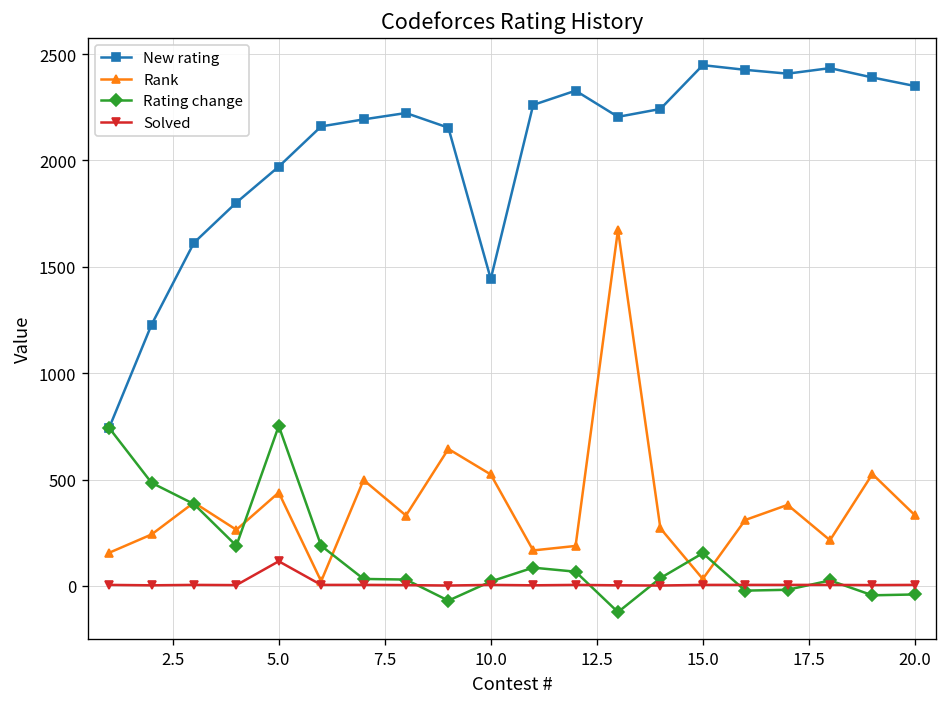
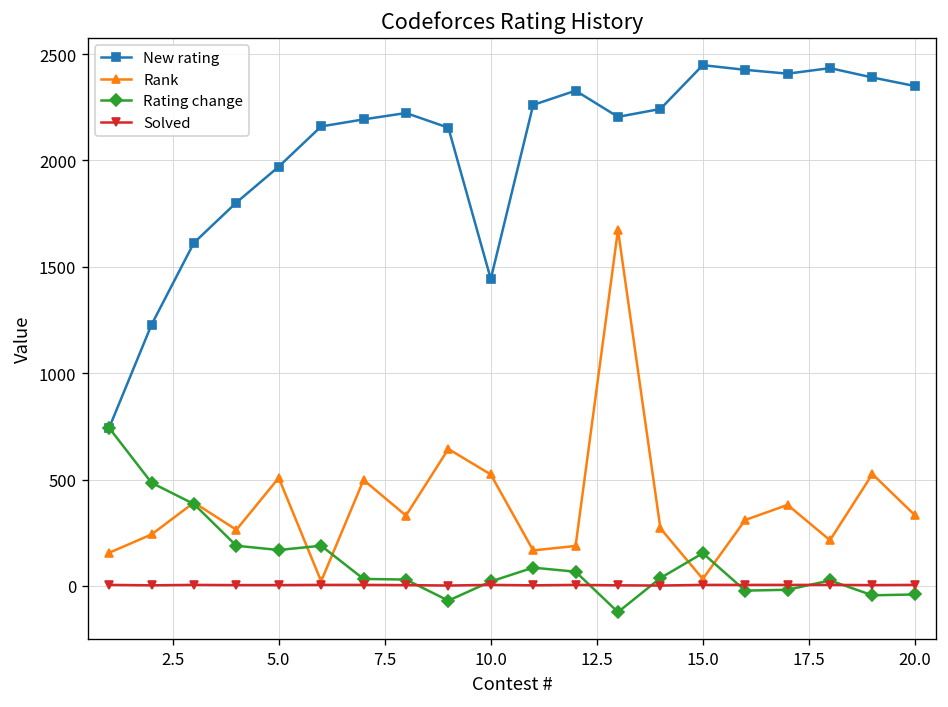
  {
    "New rating": {
      "5.0": 1970,
      "10.0": 1440,
      "15.0": 2450,
      "20.0": 2350
    },
    "Rank": {
-     "5.0": 440,
+     "5.0": 510,
      "10.0": 520,
      "15.0": 30,
      "20.0": 330
    },
    "Rating change": {
-     "5.0": 750,
+     "5.0": 170,
      "10.0": 20,
      "15.0": 150,
      "20.0": -40
    },
    "Solved": {
-     "5.0": 120,
+     "5.0": 0,
      "10.0": 10,
      "15.0": 10,
      "20.0": 10
    }
  }
